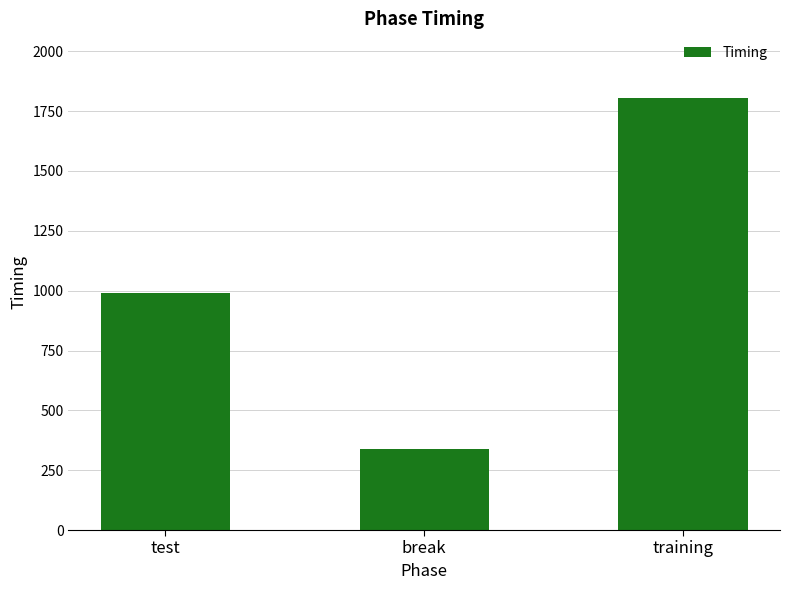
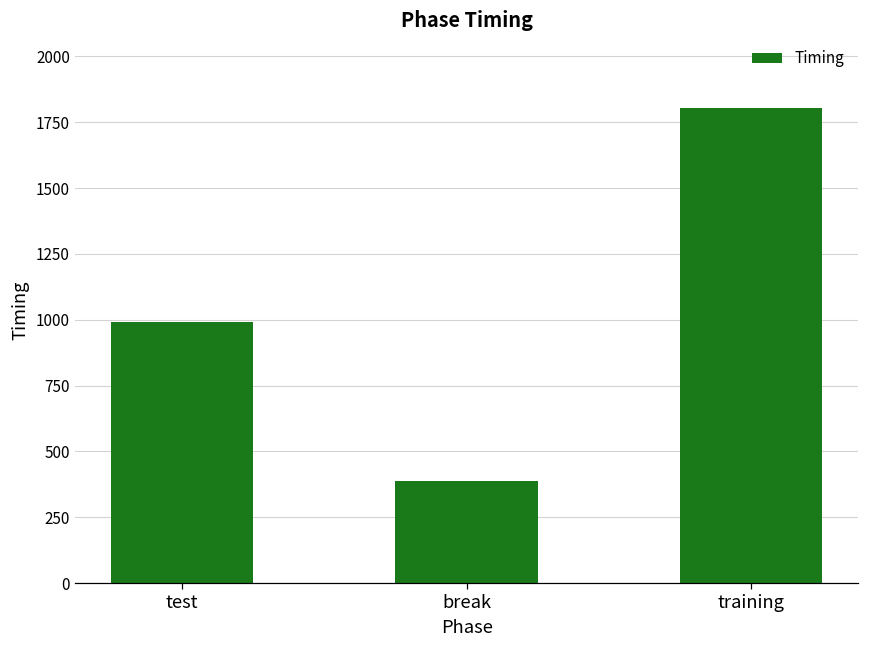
  {
    "test": 990,
-   "break": 340,
+   "break": 390,
    "training": 1800
  }
